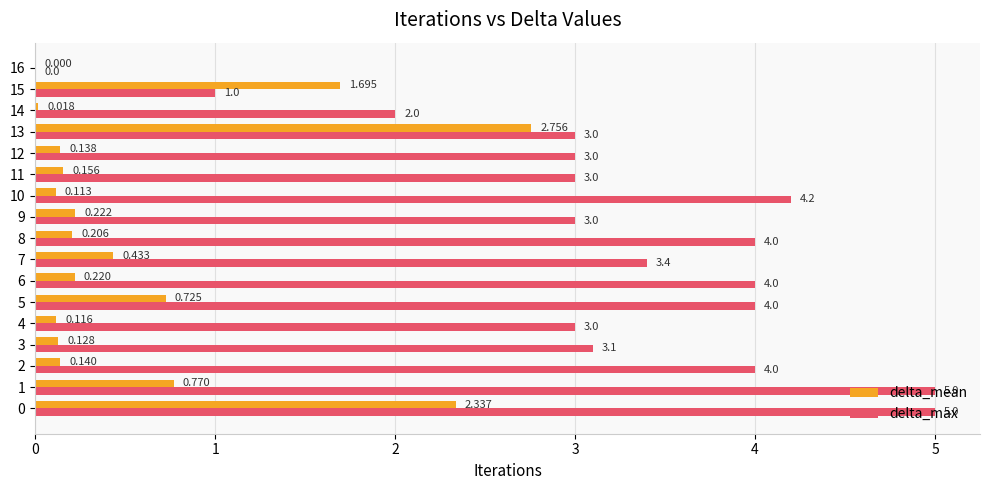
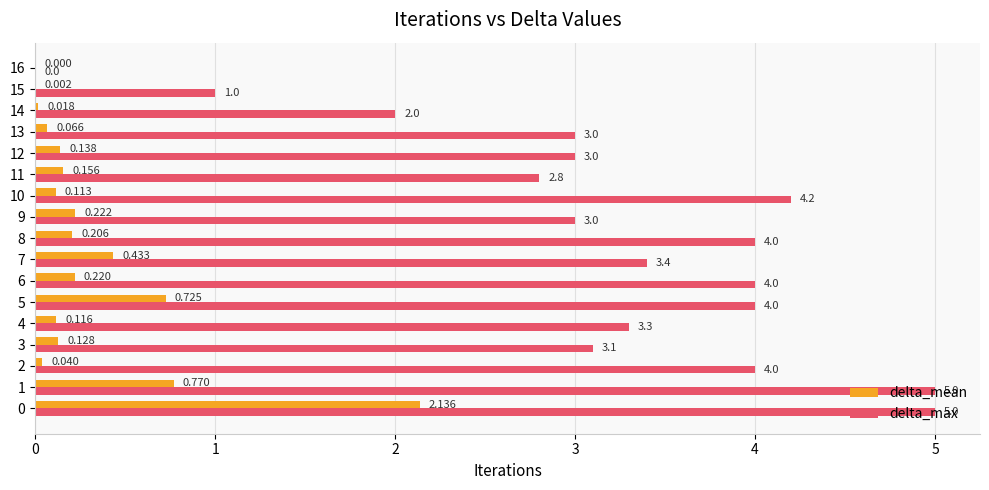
  {
    "delta_mean": {
      "16": 0.000,
-     "15": 1.695,
+     "15": 0.002,
      "14": 0.018,
-     "13": 2.756,
+     "13": 0.066,
      "12": 0.138,
      "11": 0.156,
      "10": 0.113,
      "9": 0.222,
      "8": 0.206,
      "7": 0.433,
      "6": 0.220,
      "5": 0.725,
      "4": 0.116,
      "3": 0.128,
-     "2": 0.140,
+     "2": 0.040,
      "1": 0.770,
-     "0": 2.337
+     "0": 2.136
    },
    "delta_max": {
      "16": 0.000,
      "15": 1.0,
      "14": 2.0,
      "13": 3.0,
      "12": 3.0,
-     "11": 3.0,
+     "11": 2.8,
      "10": 4.2,
      "9": 3.0,
      "8": 4.0,
      "7": 3.4,
      "6": 4.0,
      "5": 4.0,
-     "4": 3.0,
+     "4": 3.3,
      "3": 3.1,
      "2": 4.0,
      "1": 5.0,
      "0": 5.0
    }
  }
